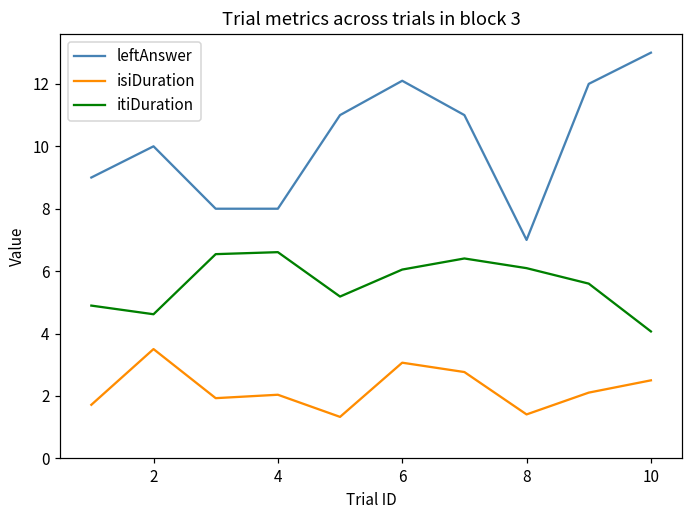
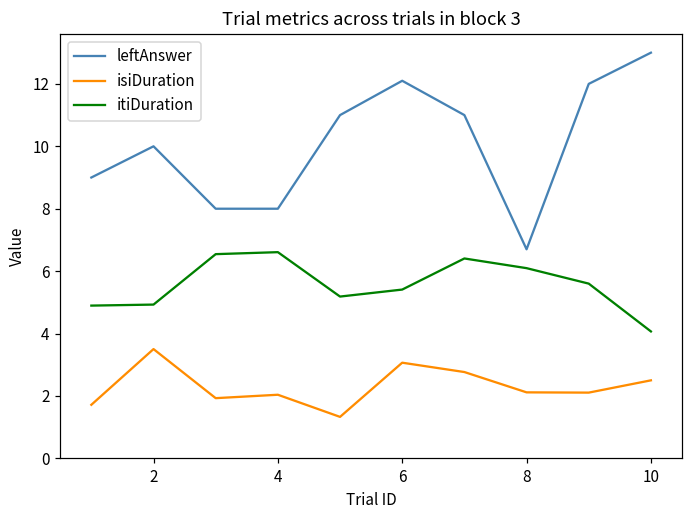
  {
    "leftAnswer": {
      "2": 10.0,
      "4": 8.0,
      "6": 12.1,
-     "8": 7.0,
+     "8": 6.7,
      "10": 13.0
    },
    "isiDuration": {
      "2": 3.5,
      "4": 2.0,
      "6": 3.1,
-     "8": 1.4,
+     "8": 2.1,
      "10": 2.5
    },
    "itiDuration": {
-     "2": 4.6,
+     "2": 4.9,
      "4": 6.6,
-     "6": 6.1,
+     "6": 5.4,
      "8": 6.1,
      "10": 4.1
    }
  }
